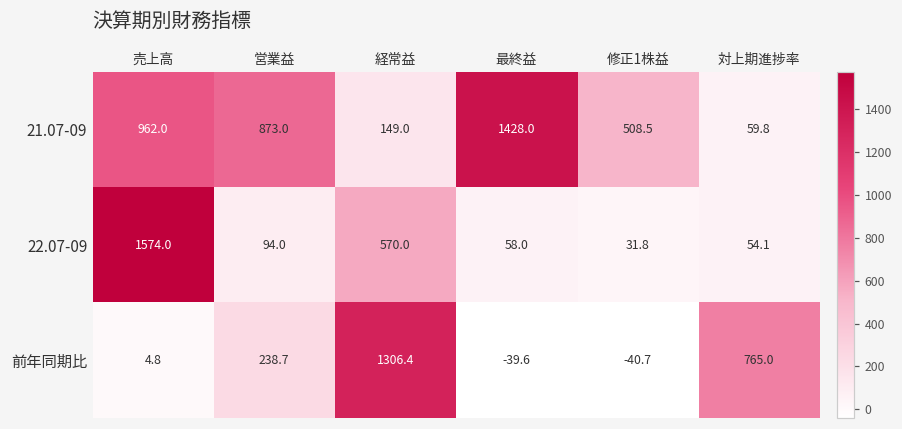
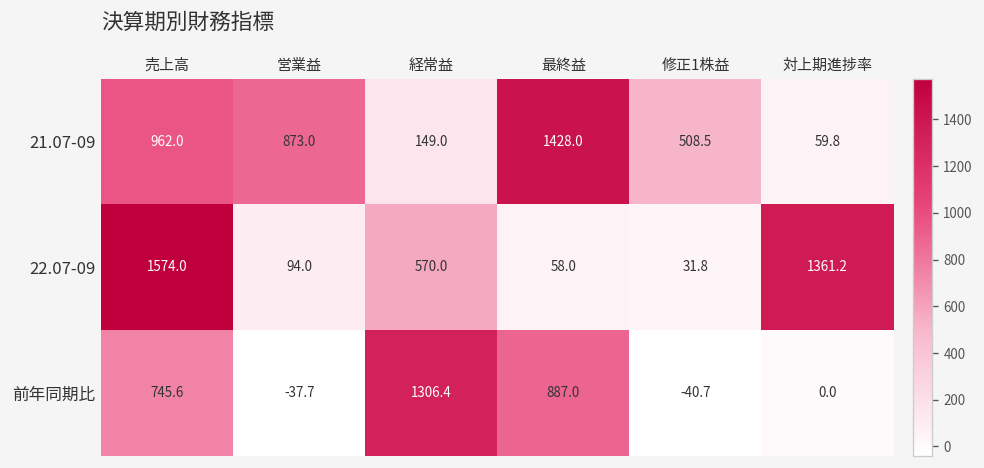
  {
    "21.07-09": {
      "売上高": 962.0,
      "営業益": 873.0,
      "経常益": 149.0,
      "最終益": 1428.0,
      "修正1株益": 508.5,
      "対上期進捗率": 59.8
    },
    "22.07-09": {
      "売上高": 1574.0,
      "営業益": 94.0,
      "経常益": 570.0,
      "最終益": 58.0,
      "修正1株益": 31.8,
-     "対上期進捗率": 54.1
+     "対上期進捗率": 1361.2
    },
    "前年同期比": {
-     "売上高": 4.8,
-     "営業益": 238.7,
+     "売上高": 745.6,
+     "営業益": -37.7,
      "経常益": 1306.4,
-     "最終益": -39.6,
+     "最終益": 887.0,
      "修正1株益": -40.7,
-     "対上期進捗率": 765.0
+     "対上期進捗率": 0.0
    }
  }
